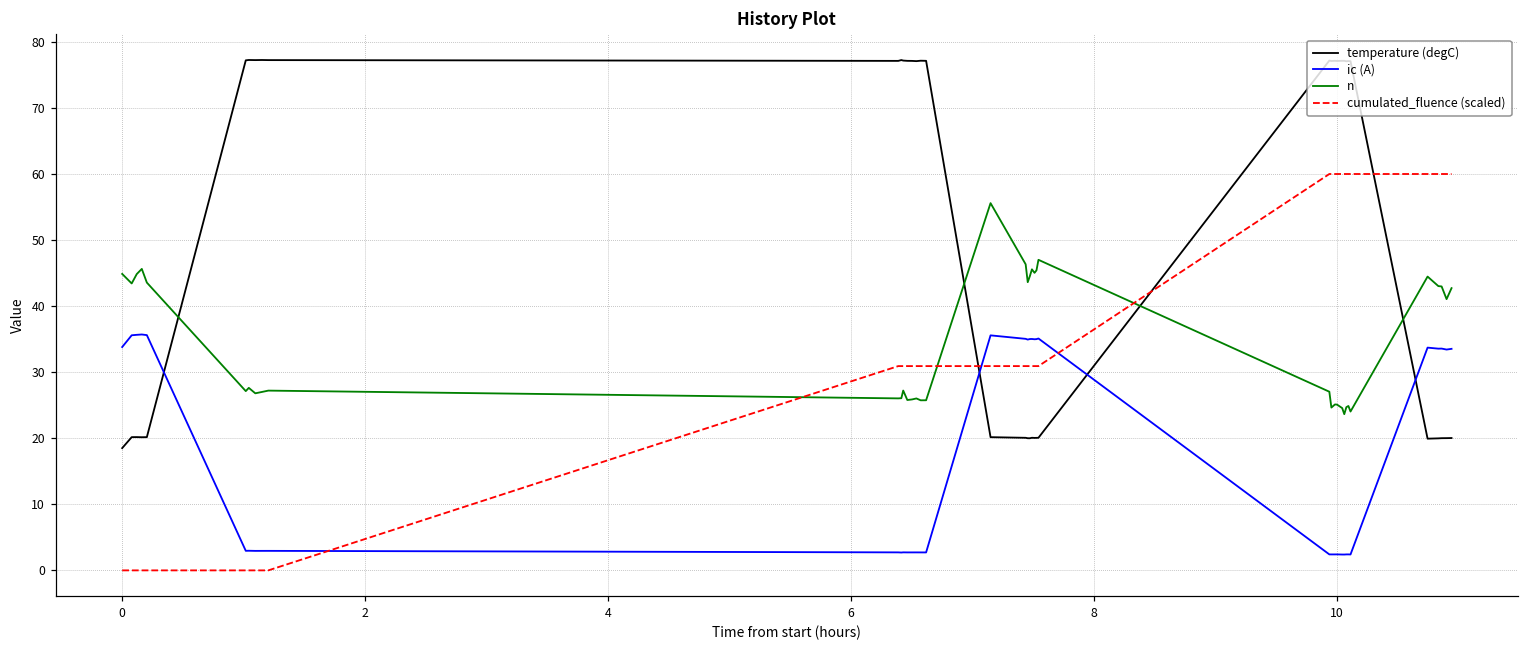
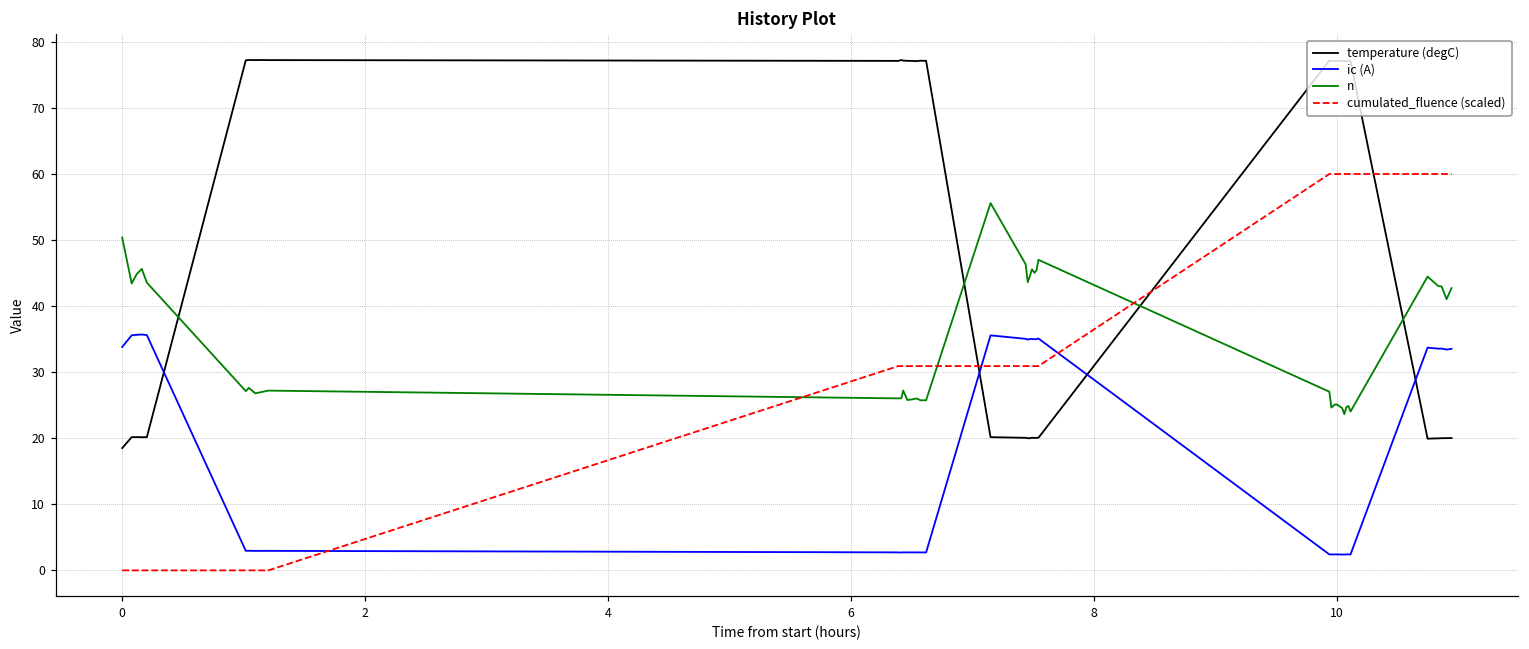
  {
    "temperature (degC)": {
      "0": 19
    },
    "ic (A)": {
      "0": 34,
      "10": 2
    },
    "n": {
-     "0": 45,
+     "0": 50,
      "10": 25
    },
    "cumulated_fluence (scaled)": {
      "0": 0,
      "10": 60
    }
  }
